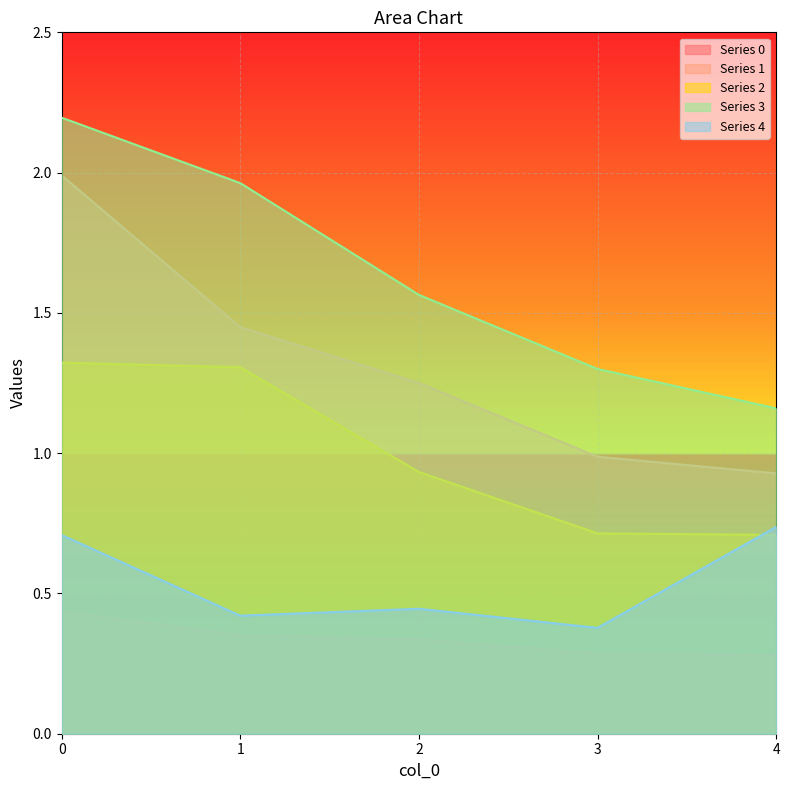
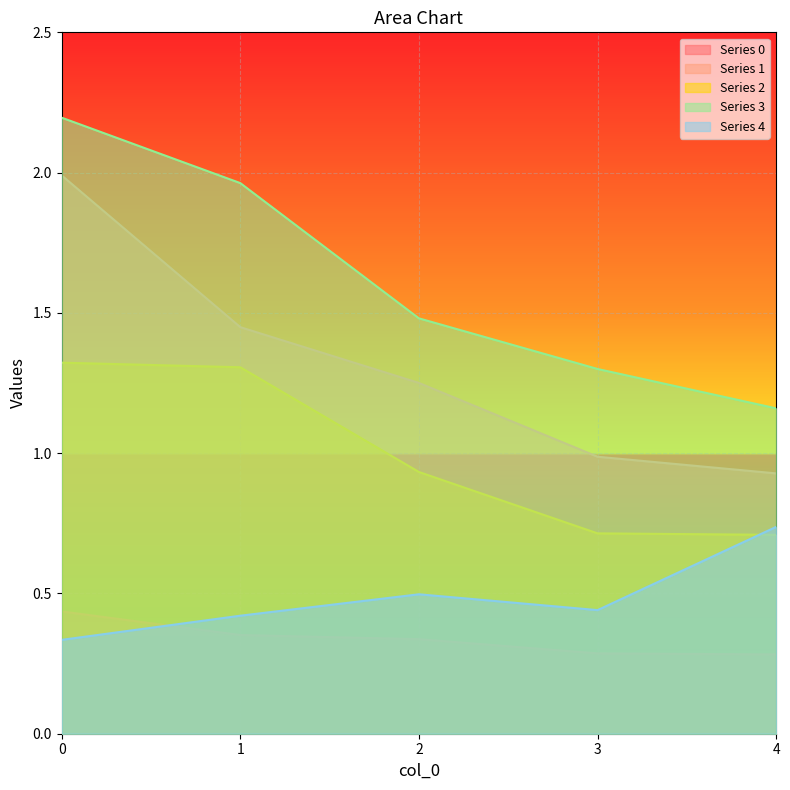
  {
    "Series 2": {
      "0": 1.32,
      "1": 1.31,
      "2": 0.93,
      "3": 0.71,
      "4": 0.71
    },
    "Series 3": {
      "0": 2.20,
      "1": 1.96,
-     "2": 1.56,
+     "2": 1.48,
      "3": 1.30,
      "4": 1.16
    },
    "Series 4": {
-     "0": 0.71,
+     "0": 0.33,
      "1": 0.42,
-     "2": 0.45,
-     "3": 0.38,
+     "2": 0.50,
+     "3": 0.44,
      "4": 0.74
    }
  }
